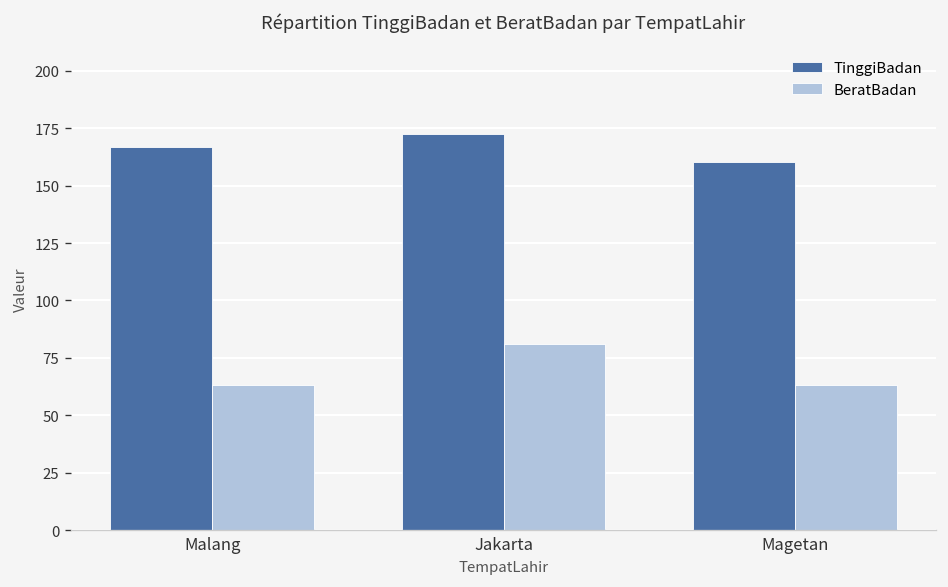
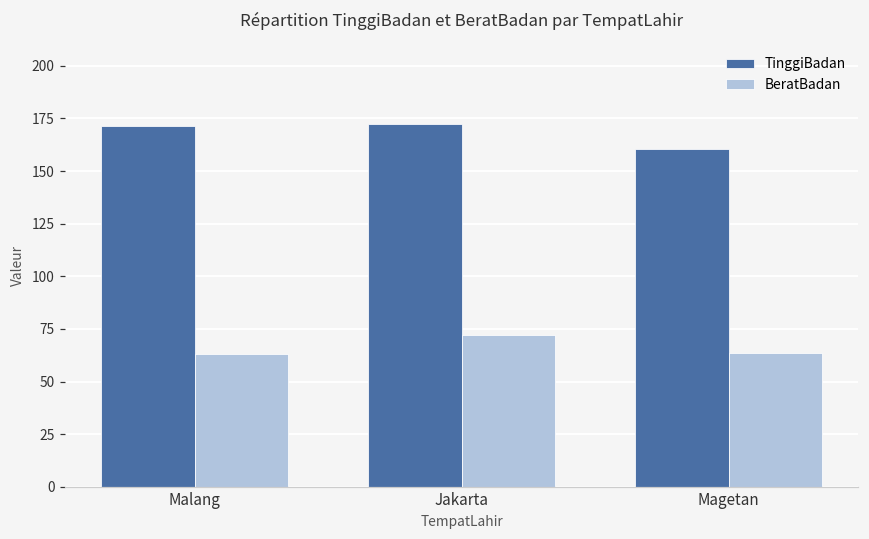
  {
    "TinggiBadan": {
-     "Malang": 167,
+     "Malang": 171,
      "Jakarta": 172,
      "Magetan": 160
    },
    "BeratBadan": {
      "Malang": 63,
-     "Jakarta": 81,
+     "Jakarta": 72,
      "Magetan": 63
    }
  }
